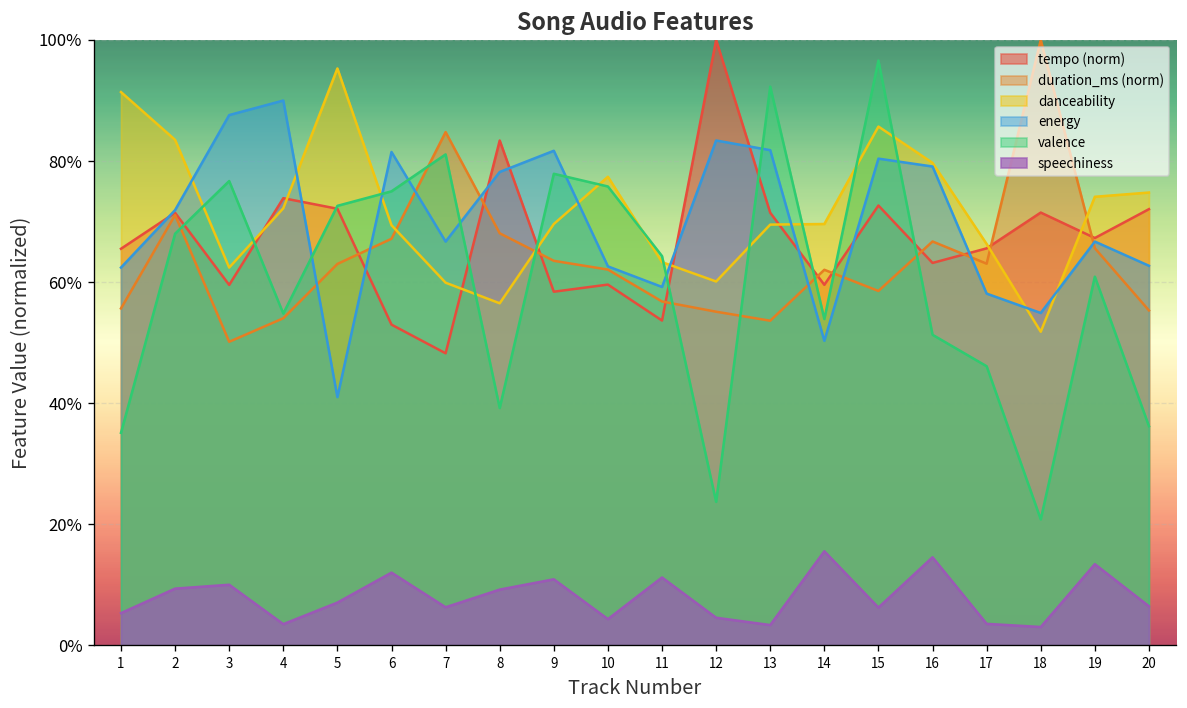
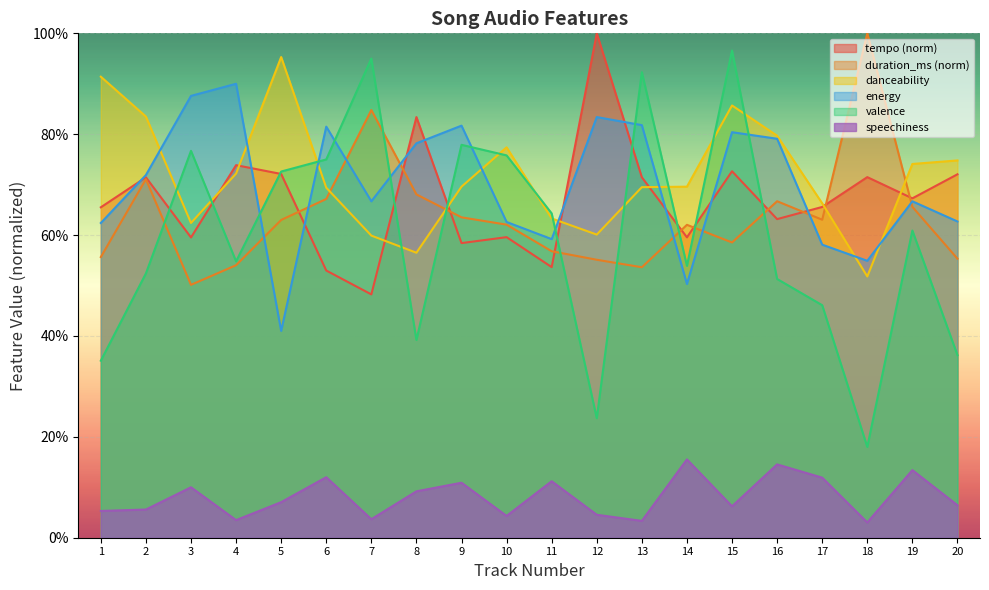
  {
    "energy": {
      "1": "62%",
      "3": "88%",
      "4": "90%",
      "5": "41%",
      "6": "82%",
      "7": "67%",
      "8": "78%",
      "9": "82%",
      "10": "63%",
      "11": "59%",
      "12": "83%",
      "13": "82%",
      "14": "50%",
      "15": "80%",
      "16": "79%",
      "17": "58%",
      "18": "55%",
      "19": "67%",
      "20": "63%"
    },
    "valence": {
      "1": "35%",
-     "2": "68%",
+     "2": "52%",
      "3": "77%",
      "4": "55%",
      "6": "75%",
-     "7": "81%",
+     "7": "95%",
      "8": "39%",
      "9": "78%",
      "10": "76%",
      "11": "64%",
      "12": "24%",
      "13": "92%",
      "14": "54%",
      "15": "97%",
      "16": "51%",
      "17": "46%",
-     "18": "21%",
+     "18": "18%",
      "19": "61%",
      "20": "36%"
    },
    "speechiness": {
      "1": "5%",
-     "2": "9%",
+     "2": "6%",
      "3": "10%",
      "4": "3%",
      "5": "7%",
      "6": "12%",
-     "7": "6%",
+     "7": "4%",
      "8": "9%",
      "9": "11%",
      "10": "4%",
      "11": "11%",
      "12": "5%",
      "13": "3%",
      "14": "16%",
      "15": "6%",
      "16": "15%",
-     "17": "4%",
+     "17": "12%",
      "18": "3%",
      "19": "13%",
      "20": "6%"
    }
  }
